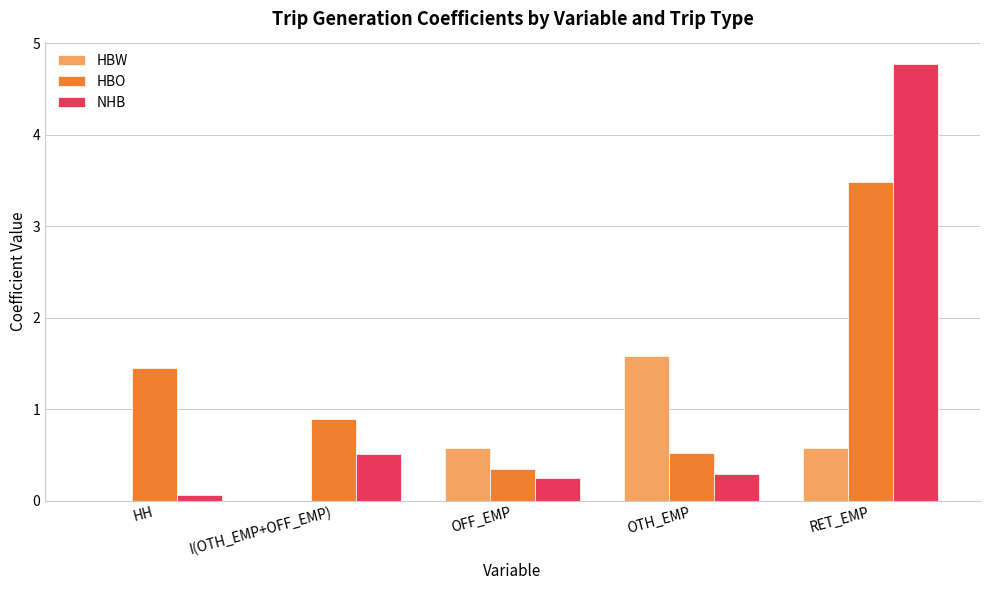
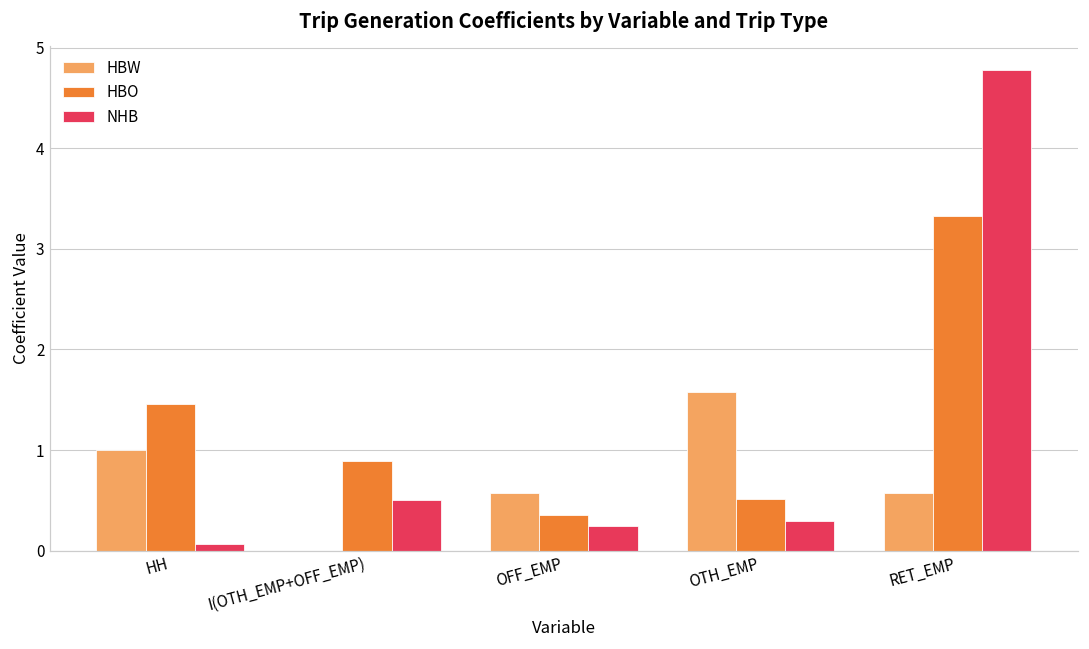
  {
    "HBW": {
-     "HH": 0,
+     "HH": 1,
      "I(OTH_EMP+OFF_EMP)": 0,
      "OFF_EMP": 0.6,
      "OTH_EMP": 1.6,
      "RET_EMP": 0.6
    },
    "HBO": {
      "HH": 1.5,
      "I(OTH_EMP+OFF_EMP)": 0.9,
      "OFF_EMP": 0.3,
      "OTH_EMP": 0.5,
-     "RET_EMP": 3.5
+     "RET_EMP": 3.3
    },
    "NHB": {
      "HH": 0.1,
      "I(OTH_EMP+OFF_EMP)": 0.5,
      "OFF_EMP": 0.2,
      "OTH_EMP": 0.3,
      "RET_EMP": 4.8
    }
  }
